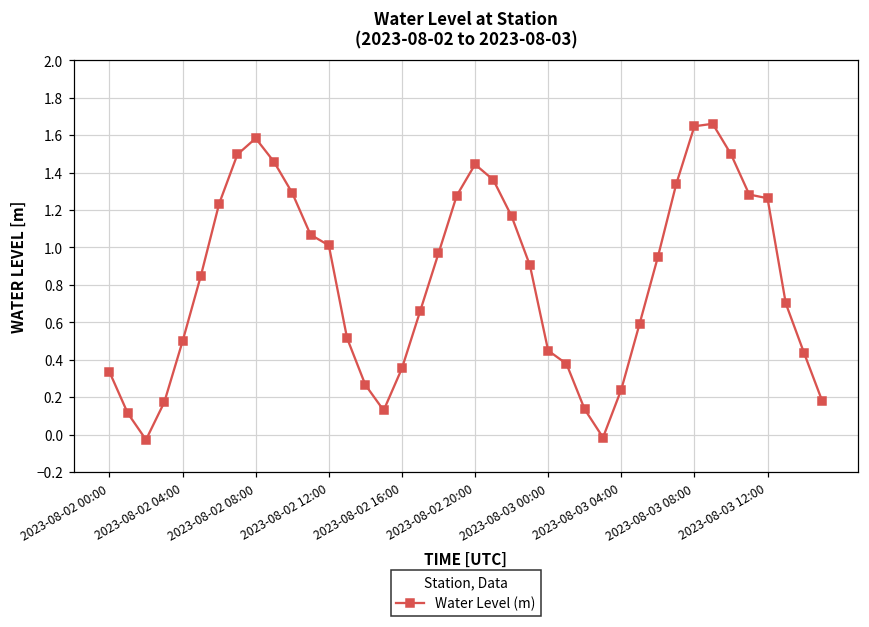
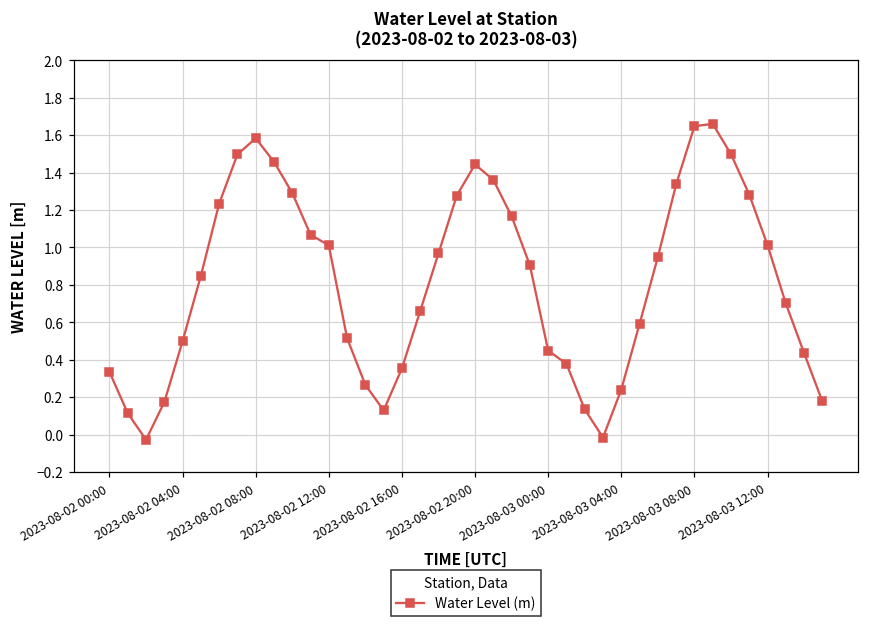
  {
    "2023-08-02 00:00": 0.34,
    "2023-08-02 04:00": 0.50,
    "2023-08-02 08:00": 1.58,
    "2023-08-02 12:00": 1.01,
    "2023-08-02 16:00": 0.35,
    "2023-08-02 20:00": 1.44,
    "2023-08-03 00:00": 0.45,
    "2023-08-03 04:00": 0.24,
    "2023-08-03 08:00": 1.65,
-   "2023-08-03 12:00": 1.26
+   "2023-08-03 12:00": 1.01
  }
